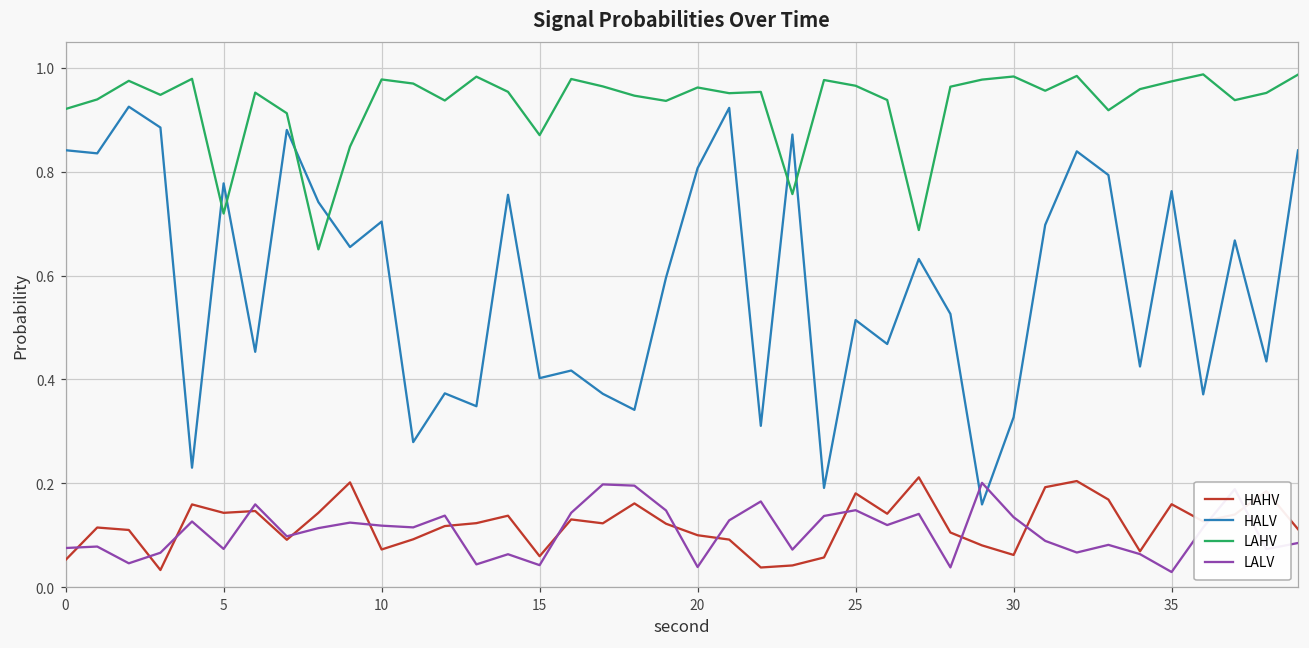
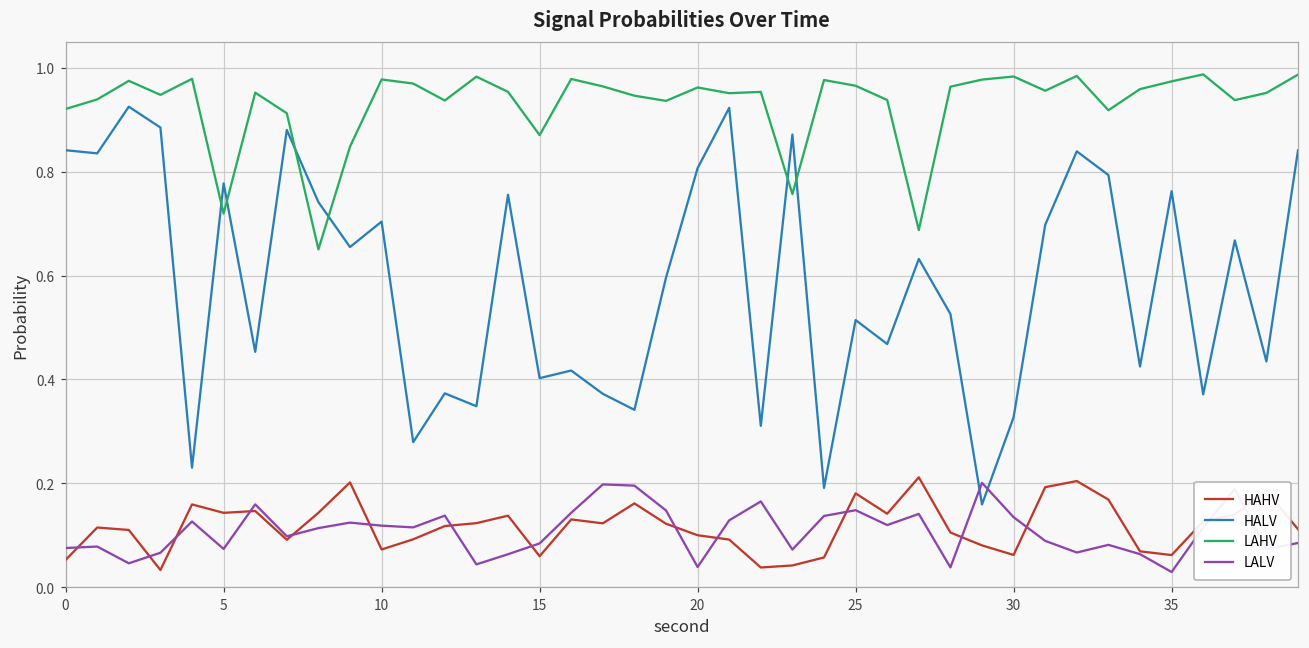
  {
    "HAHV": {
      "0": 0.05,
      "5": 0.14,
      "10": 0.07,
      "15": 0.06,
      "20": 0.10,
      "25": 0.18,
      "30": 0.06,
-     "35": 0.16
+     "35": 0.06
    },
    "HALV": {
      "0": 0.84,
      "5": 0.78,
      "10": 0.70,
      "15": 0.40,
      "20": 0.81,
      "25": 0.51,
      "30": 0.33,
      "35": 0.76
    },
    "LAHV": {
      "0": 0.92,
      "5": 0.72,
      "10": 0.98,
      "15": 0.87,
      "20": 0.96,
      "25": 0.97,
      "30": 0.98,
      "35": 0.97
    },
    "LALV": {
      "0": 0.08,
      "5": 0.07,
      "10": 0.12,
-     "15": 0.04,
+     "15": 0.08,
      "20": 0.04,
      "25": 0.15,
      "30": 0.13,
      "35": 0.03
    }
  }
